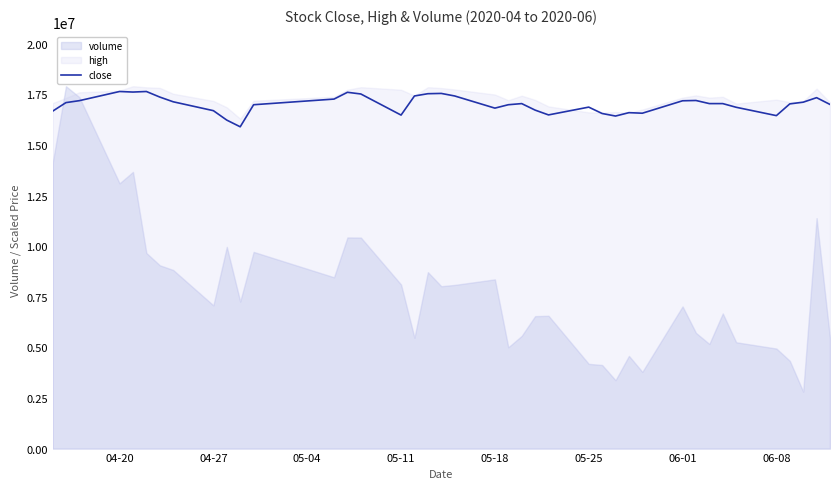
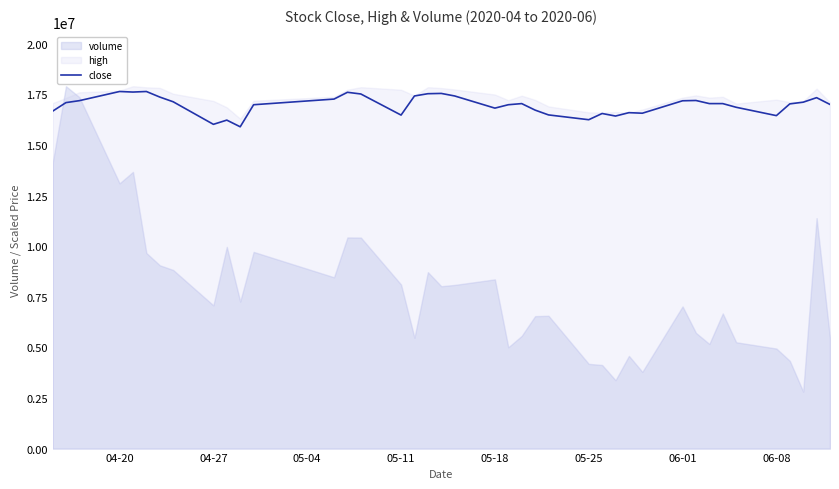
  {
    "close": {
-     "04-27": 16700000,
+     "04-27": 16000000,
      "05-11": 16500000,
      "05-18": 16800000,
-     "05-25": 16900000,
+     "05-25": 16300000,
      "06-01": 17200000,
      "06-08": 16500000
    }
  }
